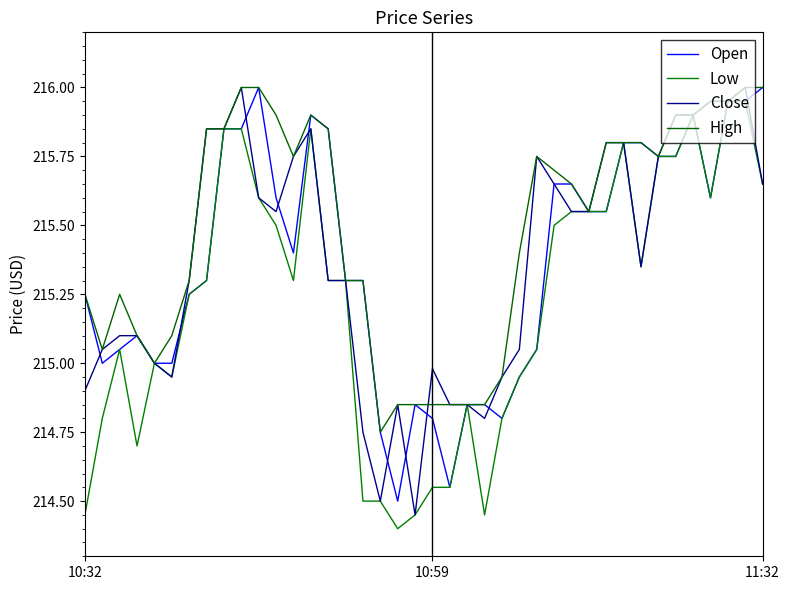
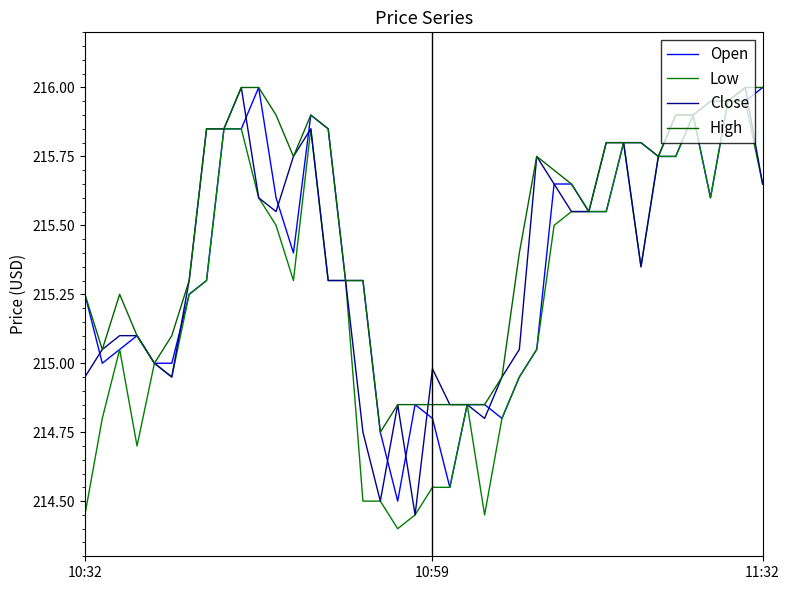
  {
    "Open": {
      "10:59": 214.80
    },
    "Close": {
-     "10:32": 214.90,
+     "10:32": 214.95,
      "10:59": 214.98
    }
  }
